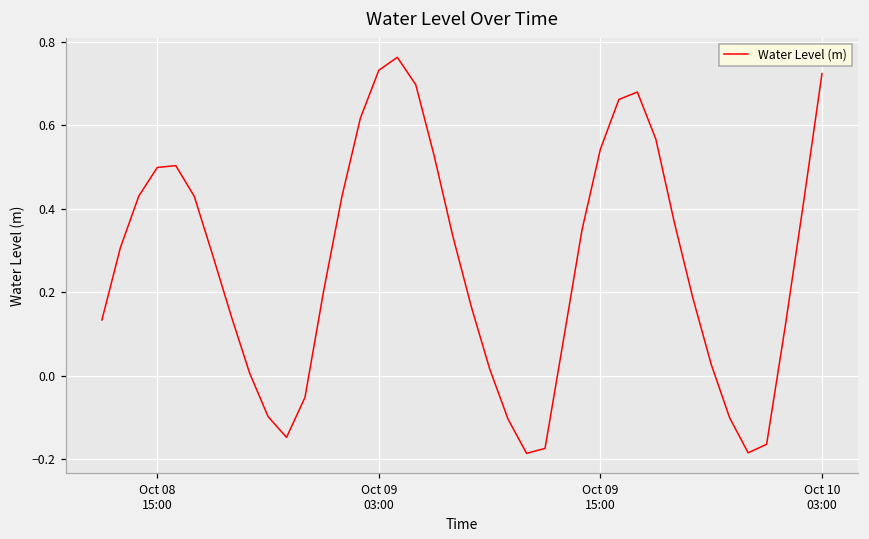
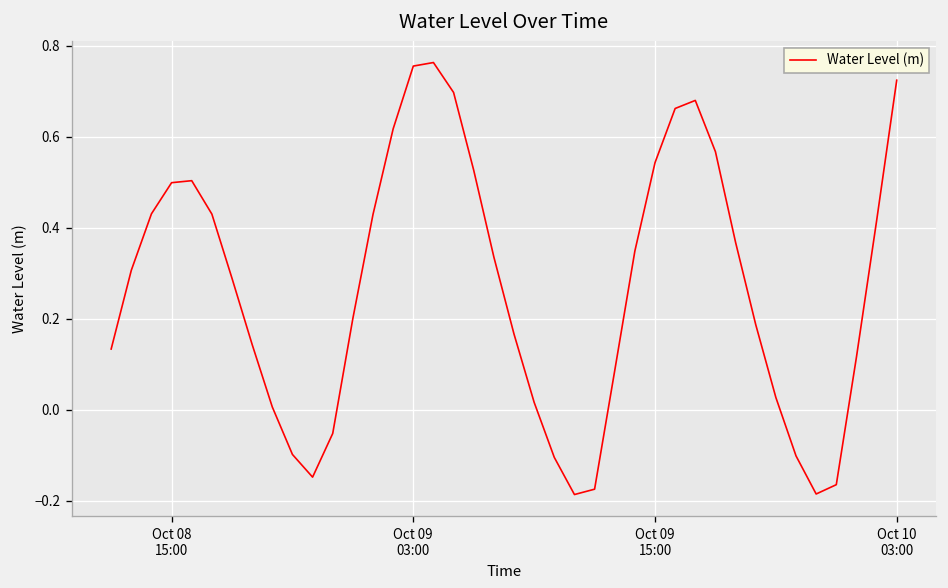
  {
    "Oct 08 15:00": 0.50,
-   "Oct 09 03:00": 0.73,
+   "Oct 09 03:00": 0.76,
    "Oct 09 15:00": 0.54,
    "Oct 10 03:00": 0.72
  }
